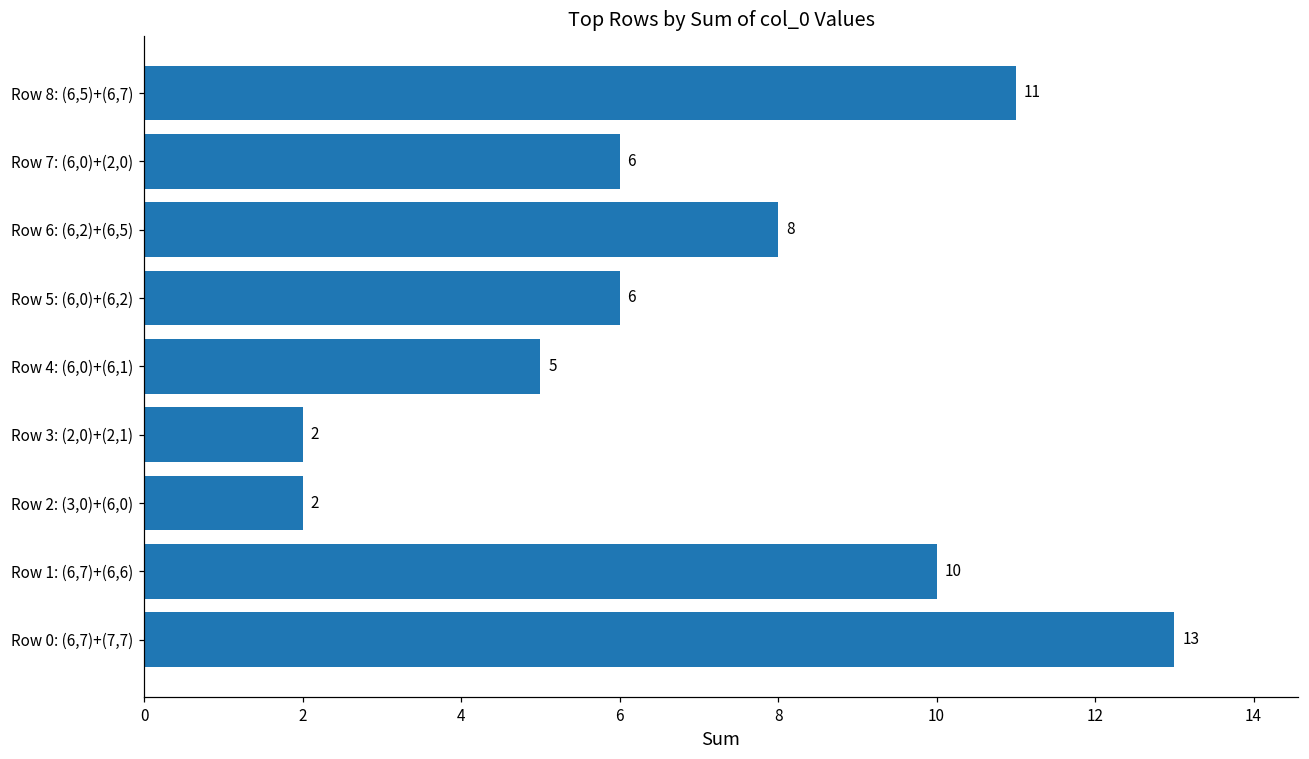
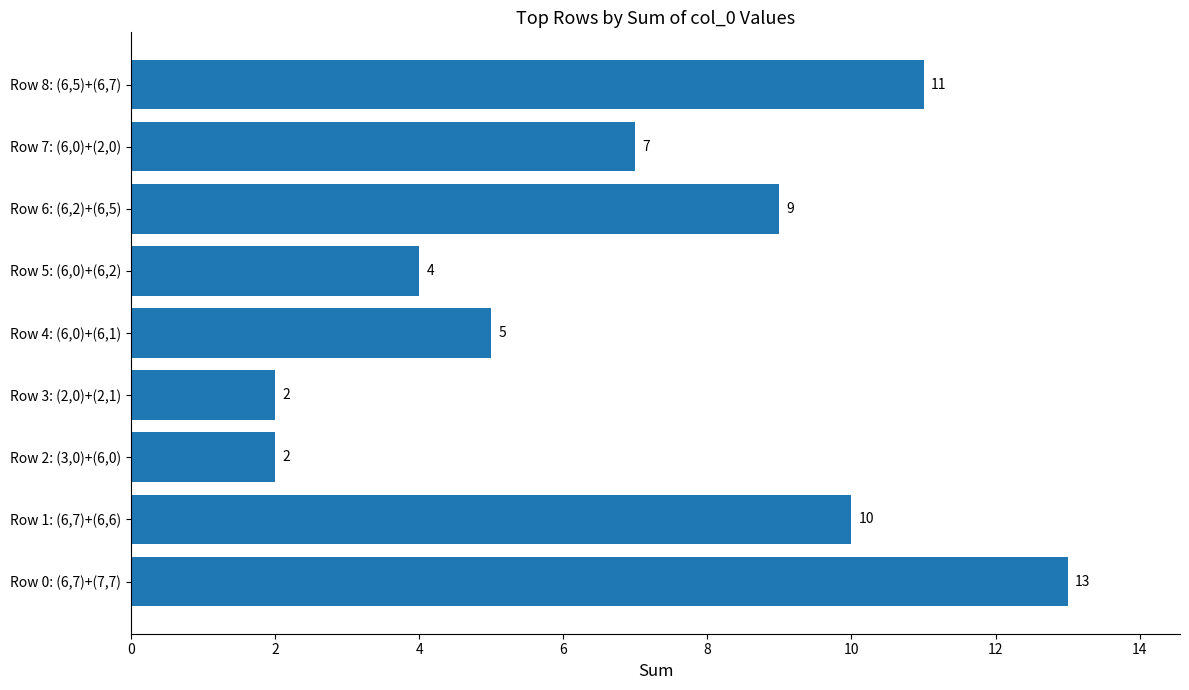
  {
    "Row 8: (6,5)+(6,7)": 11,
-   "Row 7: (6,0)+(2,0)": 6,
-   "Row 6: (6,2)+(6,5)": 8,
-   "Row 5: (6,0)+(6,2)": 6,
+   "Row 7: (6,0)+(2,0)": 7,
+   "Row 6: (6,2)+(6,5)": 9,
+   "Row 5: (6,0)+(6,2)": 4,
    "Row 4: (6,0)+(6,1)": 5,
    "Row 3: (2,0)+(2,1)": 2,
    "Row 2: (3,0)+(6,0)": 2,
    "Row 1: (6,7)+(6,6)": 10,
    "Row 0: (6,7)+(7,7)": 13
  }
